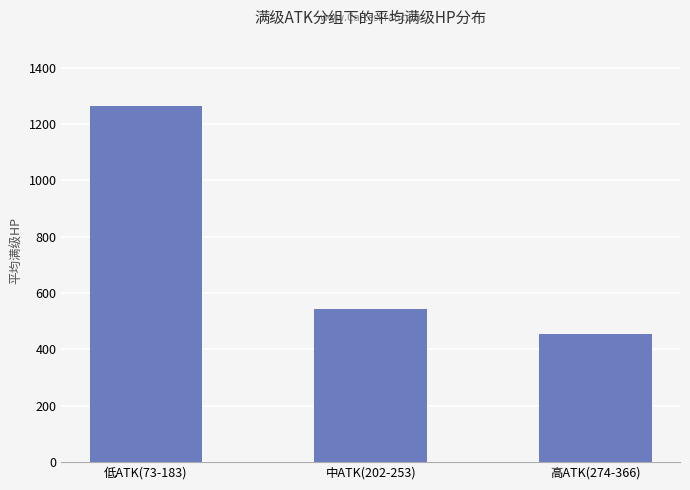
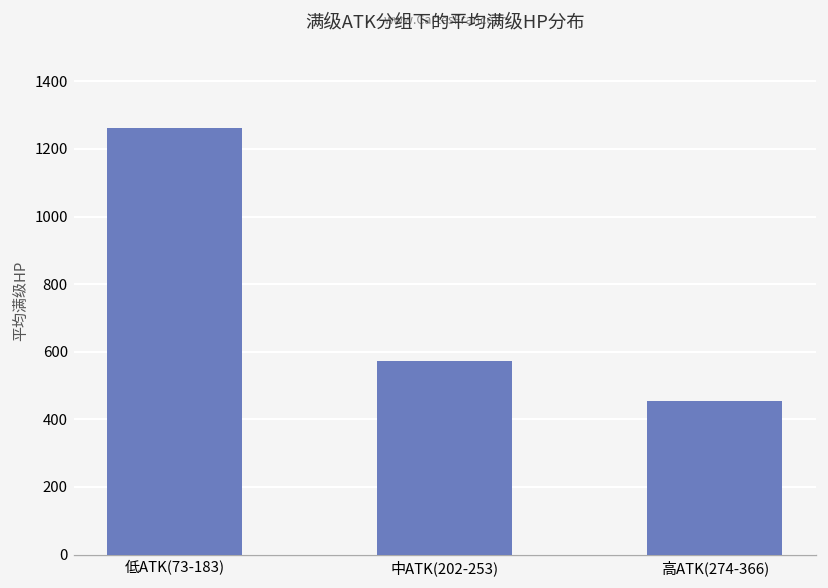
  {
    "低ATK(73-183)": 1260,
-   "中ATK(202-253)": 540,
+   "中ATK(202-253)": 570,
    "高ATK(274-366)": 450
  }
